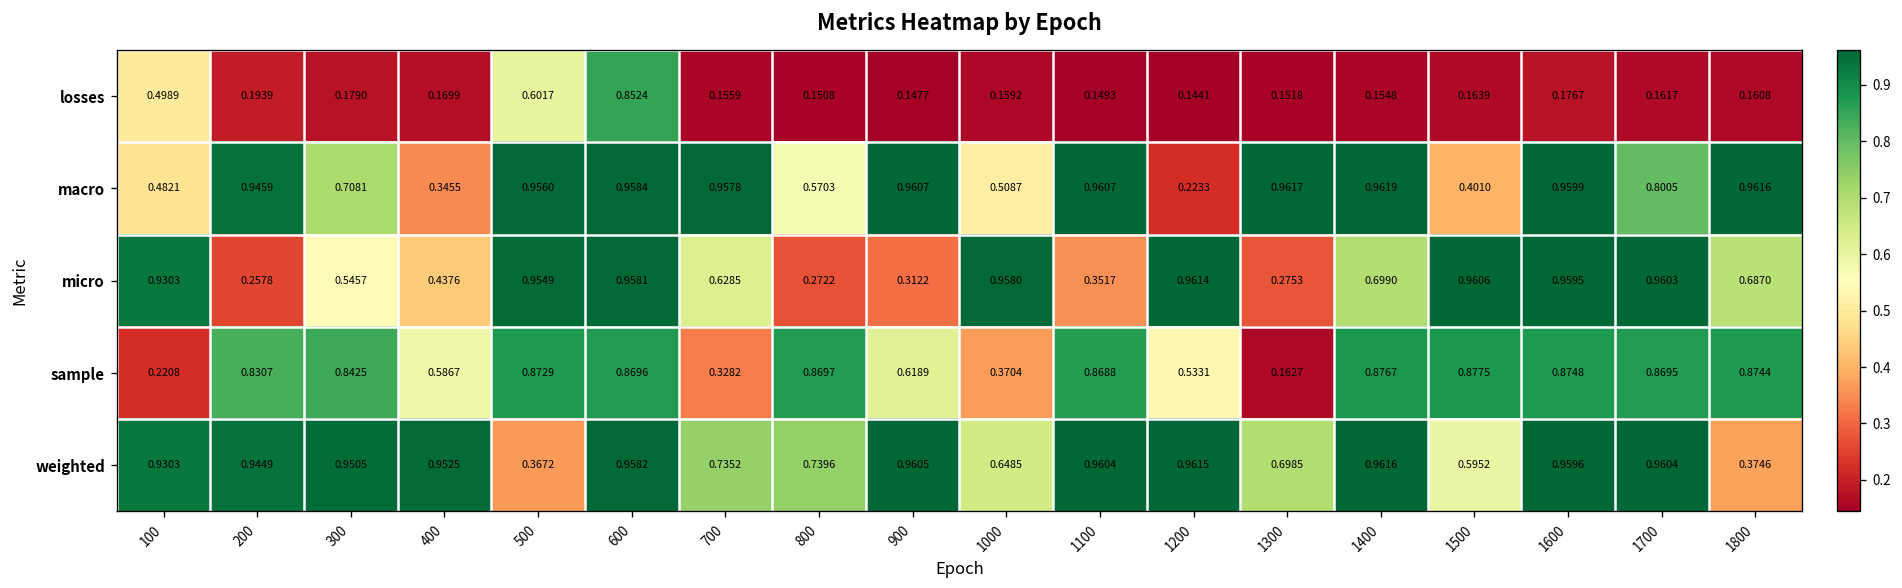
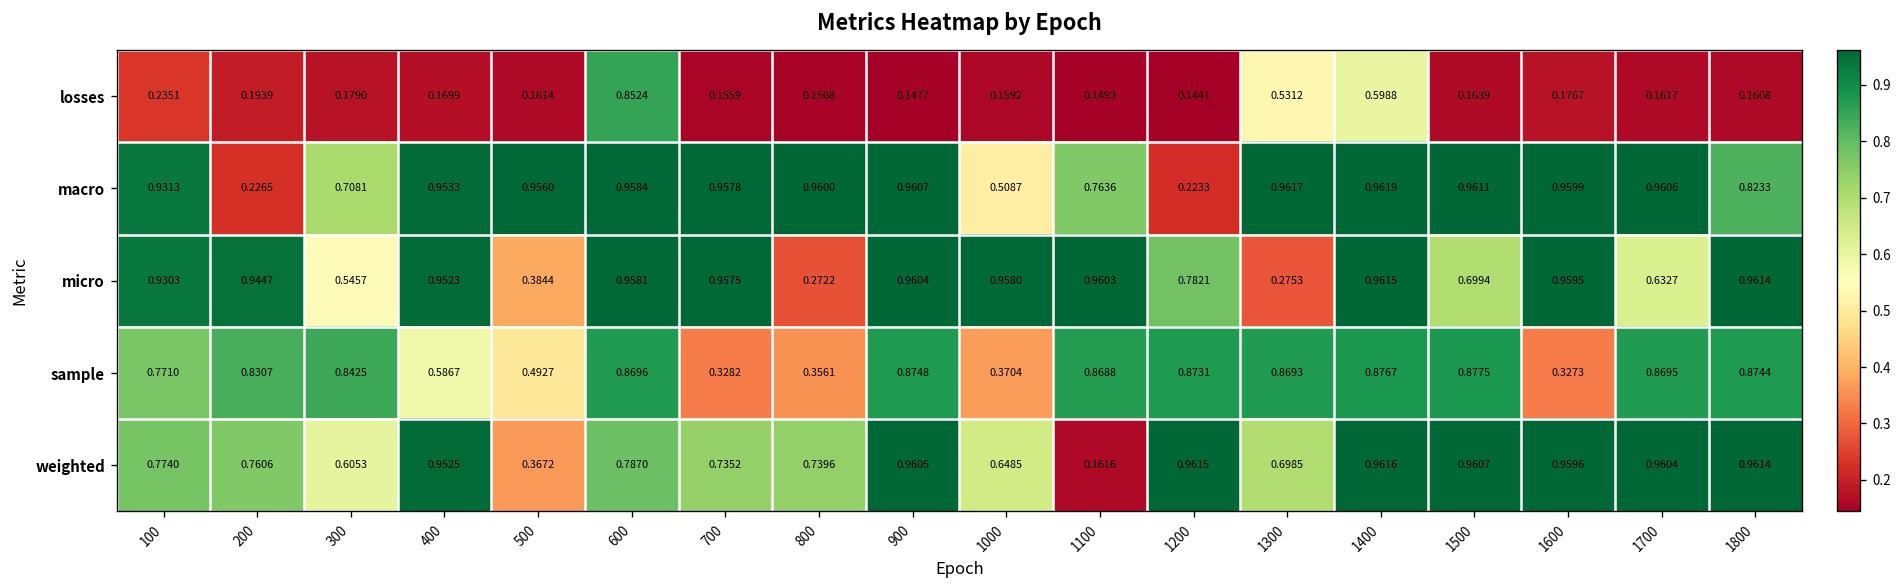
  {
    "losses": {
-     "100": 0.4989,
+     "100": 0.2351,
      "200": 0.1939,
      "300": 0.1790,
      "400": 0.1699,
-     "500": 0.6017,
+     "500": 0.1614,
      "600": 0.8524,
      "700": 0.1559,
      "800": 0.1508,
      "900": 0.1477,
      "1000": 0.1592,
      "1100": 0.1493,
      "1200": 0.1441,
-     "1300": 0.1518,
-     "1400": 0.1548,
+     "1300": 0.5312,
+     "1400": 0.5988,
      "1500": 0.1639,
      "1600": 0.1767,
      "1700": 0.1617,
      "1800": 0.1608
    },
    "macro": {
-     "100": 0.4821,
-     "200": 0.9459,
+     "100": 0.9313,
+     "200": 0.2265,
      "300": 0.7081,
-     "400": 0.3455,
+     "400": 0.9533,
      "500": 0.9560,
      "600": 0.9584,
      "700": 0.9578,
-     "800": 0.5703,
+     "800": 0.9600,
      "900": 0.9607,
      "1000": 0.5087,
-     "1100": 0.9607,
+     "1100": 0.7636,
      "1200": 0.2233,
      "1300": 0.9617,
      "1400": 0.9619,
-     "1500": 0.4010,
+     "1500": 0.9611,
      "1600": 0.9599,
-     "1700": 0.8005,
-     "1800": 0.9616
+     "1700": 0.9606,
+     "1800": 0.8233
    },
    "micro": {
      "100": 0.9303,
-     "200": 0.2578,
+     "200": 0.9447,
      "300": 0.5457,
-     "400": 0.4376,
-     "500": 0.9549,
+     "400": 0.9523,
+     "500": 0.3844,
      "600": 0.9581,
-     "700": 0.6285,
+     "700": 0.9575,
      "800": 0.2722,
-     "900": 0.3122,
+     "900": 0.9604,
      "1000": 0.9580,
-     "1100": 0.3517,
-     "1200": 0.9614,
+     "1100": 0.9603,
+     "1200": 0.7821,
      "1300": 0.2753,
-     "1400": 0.6990,
-     "1500": 0.9606,
+     "1400": 0.9615,
+     "1500": 0.6994,
      "1600": 0.9595,
-     "1700": 0.9603,
-     "1800": 0.6870
+     "1700": 0.6327,
+     "1800": 0.9614
    },
    "sample": {
-     "100": 0.2208,
+     "100": 0.7710,
      "200": 0.8307,
      "300": 0.8425,
      "400": 0.5867,
-     "500": 0.8729,
+     "500": 0.4927,
      "600": 0.8696,
      "700": 0.3282,
-     "800": 0.8697,
-     "900": 0.6189,
+     "800": 0.3561,
+     "900": 0.8748,
      "1000": 0.3704,
      "1100": 0.8688,
-     "1200": 0.5331,
-     "1300": 0.1627,
+     "1200": 0.8731,
+     "1300": 0.8693,
      "1400": 0.8767,
      "1500": 0.8775,
-     "1600": 0.8748,
+     "1600": 0.3273,
      "1700": 0.8695,
      "1800": 0.8744
    },
    "weighted": {
-     "100": 0.9303,
-     "200": 0.9449,
-     "300": 0.9505,
+     "100": 0.7740,
+     "200": 0.7606,
+     "300": 0.6053,
      "400": 0.9525,
      "500": 0.3672,
-     "600": 0.9582,
+     "600": 0.7870,
      "700": 0.7352,
      "800": 0.7396,
      "900": 0.9605,
      "1000": 0.6485,
-     "1100": 0.9604,
+     "1100": 0.1616,
      "1200": 0.9615,
      "1300": 0.6985,
      "1400": 0.9616,
-     "1500": 0.5952,
+     "1500": 0.9607,
      "1600": 0.9596,
      "1700": 0.9604,
-     "1800": 0.3746
+     "1800": 0.9614
    }
  }
